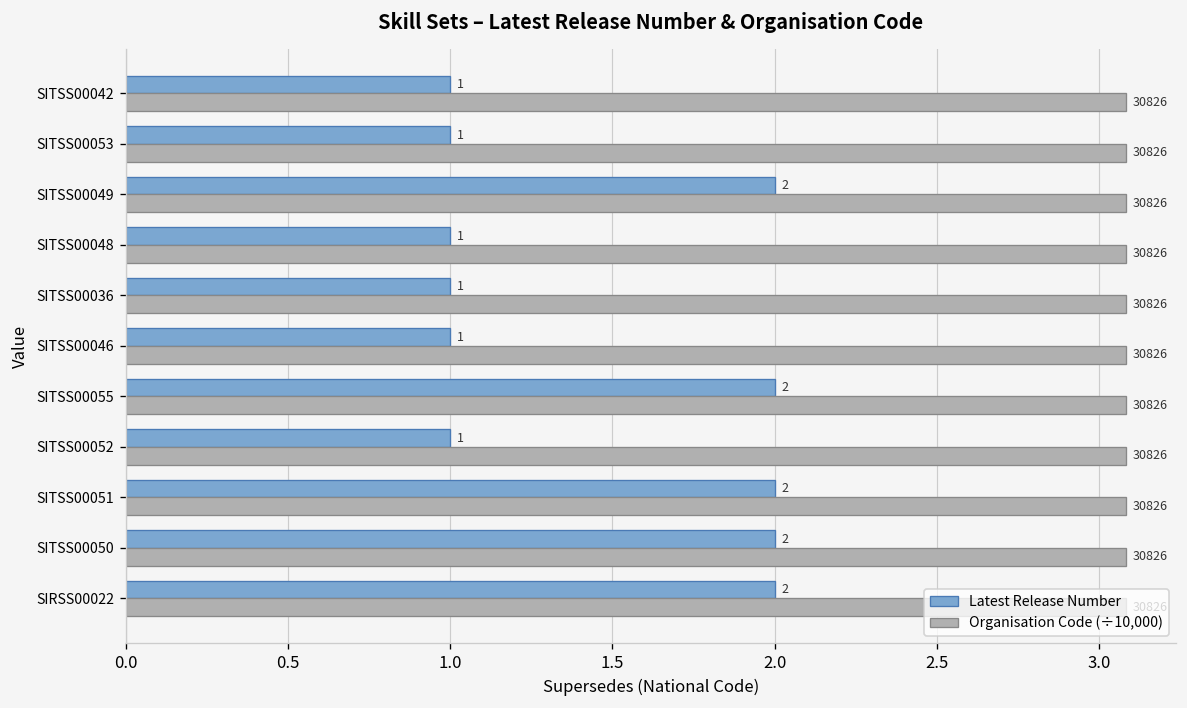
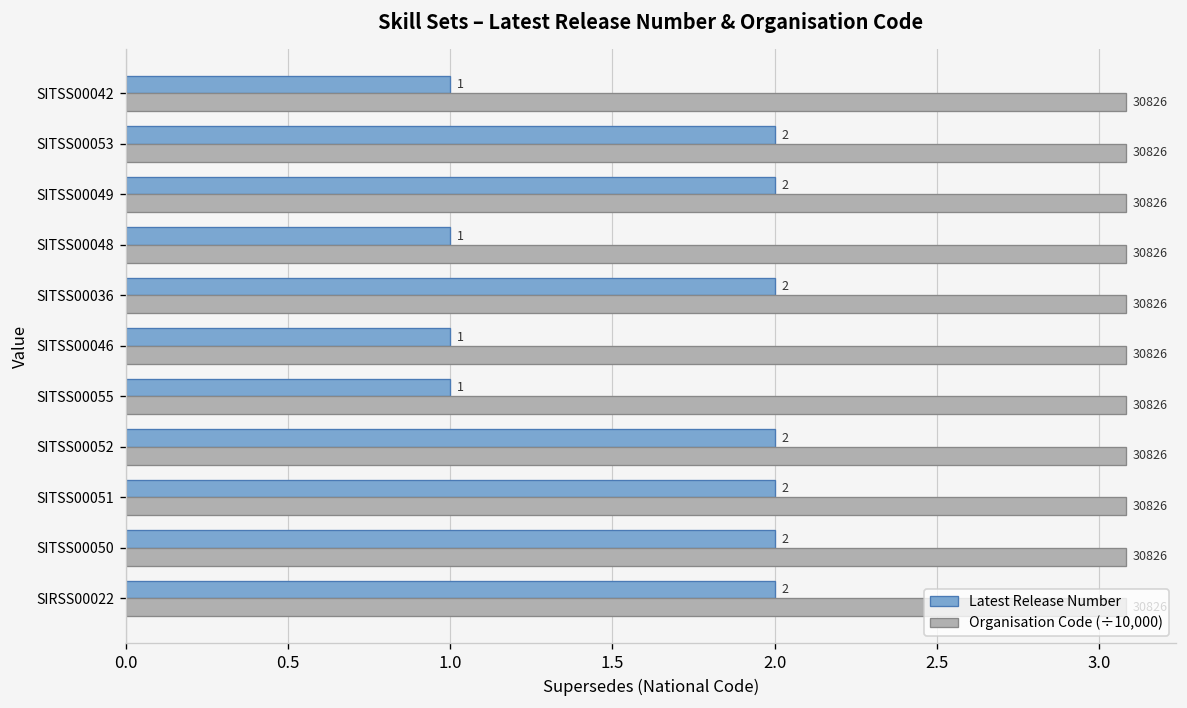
  {
    "Latest Release Number": {
      "SITSS00042": 1,
-     "SITSS00053": 1,
+     "SITSS00053": 2,
      "SITSS00049": 2,
      "SITSS00048": 1,
-     "SITSS00036": 1,
+     "SITSS00036": 2,
      "SITSS00046": 1,
-     "SITSS00055": 2,
-     "SITSS00052": 1,
+     "SITSS00055": 1,
+     "SITSS00052": 2,
      "SITSS00051": 2,
      "SITSS00050": 2,
      "SIRSS00022": 2
    }
  }
